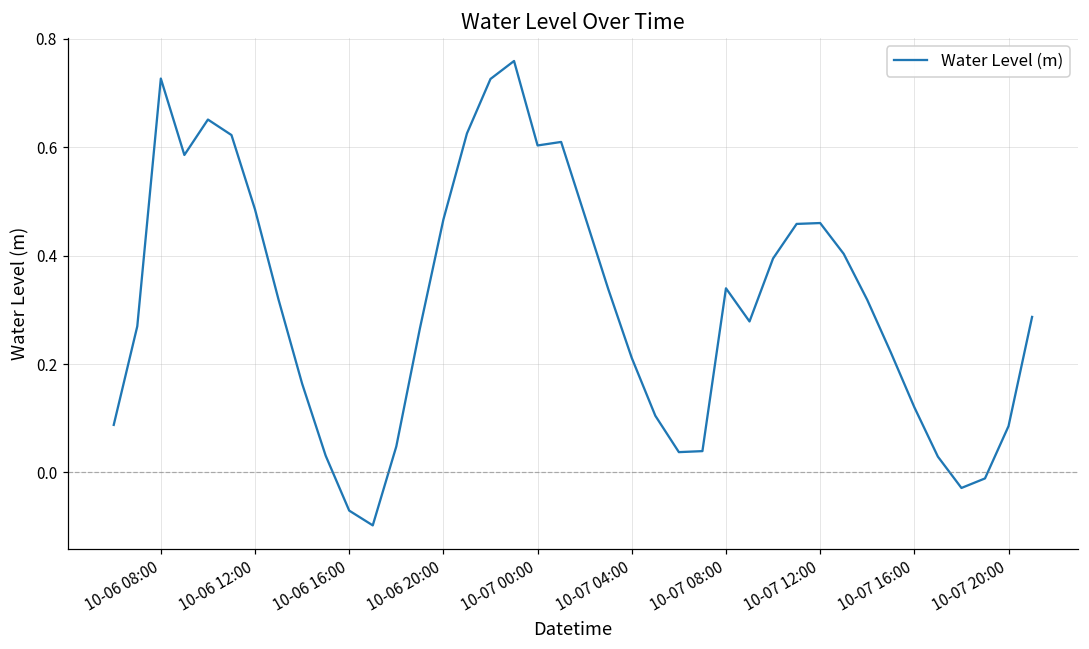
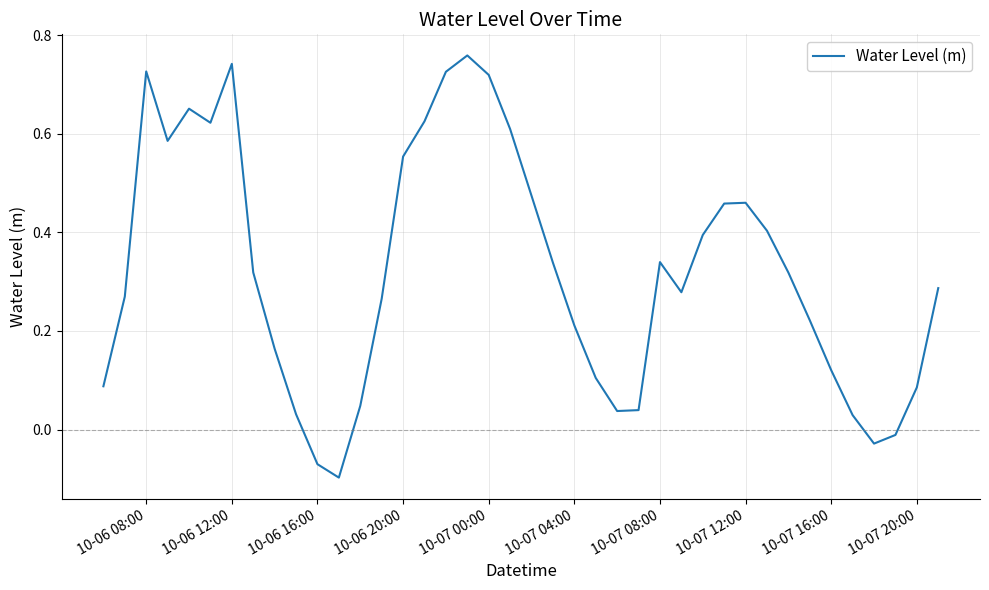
  {
    "10-06 08:00": 0.73,
-   "10-06 12:00": 0.48,
+   "10-06 12:00": 0.74,
    "10-06 16:00": -0.07,
-   "10-06 20:00": 0.47,
-   "10-07 00:00": 0.60,
+   "10-06 20:00": 0.55,
+   "10-07 00:00": 0.72,
    "10-07 04:00": 0.21,
    "10-07 08:00": 0.34,
    "10-07 12:00": 0.46,
    "10-07 16:00": 0.12,
    "10-07 20:00": 0.09
  }
